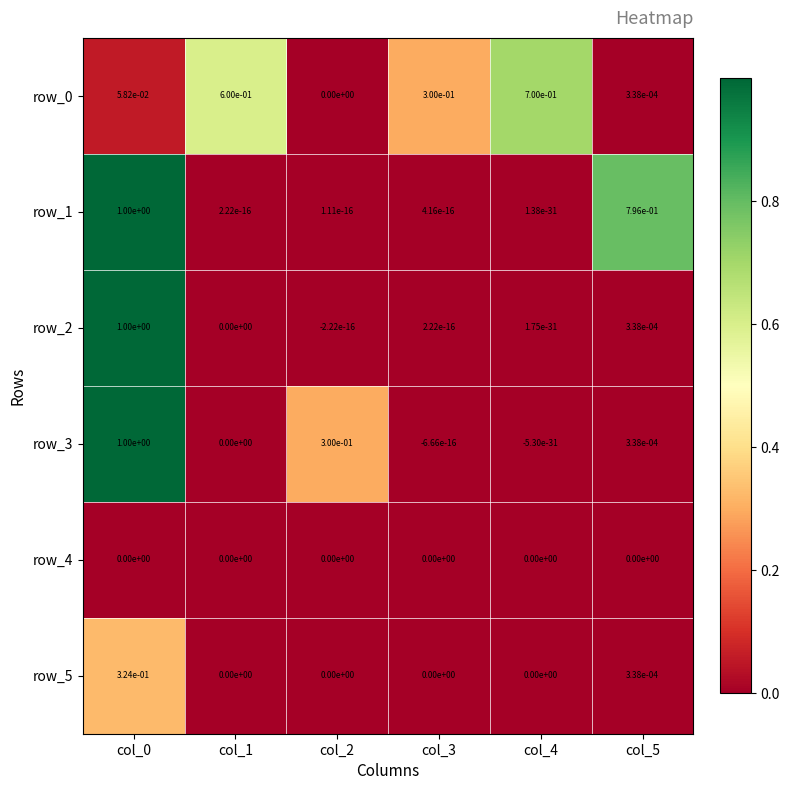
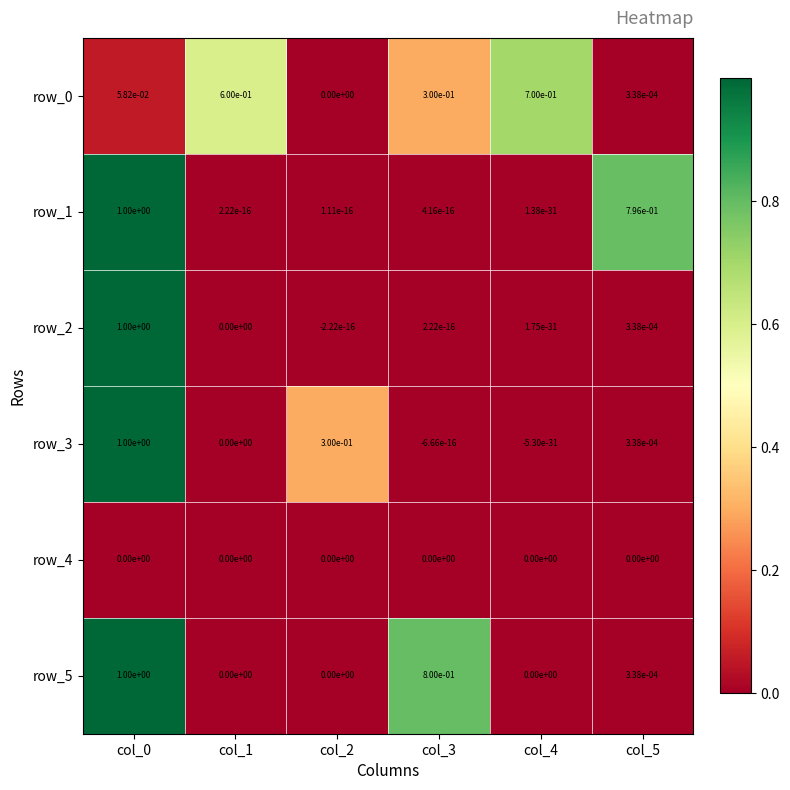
  {
    "row_0": {
      "col_0": "5.82e-02",
      "col_1": "6.00e-01",
      "col_2": "0.00e+00",
      "col_3": "3.00e-01",
      "col_4": "7.00e-01",
      "col_5": "3.38e-04"
    },
    "row_1": {
      "col_0": "1.00e+00",
      "col_1": "2.22e-16",
      "col_2": "1.11e-16",
      "col_3": "4.16e-16",
      "col_4": "1.38e-31",
      "col_5": "7.96e-01"
    },
    "row_2": {
      "col_0": "1.00e+00",
      "col_1": "0.00e+00",
      "col_2": "-2.22e-16",
      "col_3": "2.22e-16",
      "col_4": "1.75e-31",
      "col_5": "3.38e-04"
    },
    "row_3": {
      "col_0": "1.00e+00",
      "col_1": "0.00e+00",
      "col_2": "3.00e-01",
      "col_3": "-6.66e-16",
      "col_4": "-5.30e-31",
      "col_5": "3.38e-04"
    },
    "row_4": {
      "col_0": "0.00e+00",
      "col_1": "0.00e+00",
      "col_2": "0.00e+00",
      "col_3": "0.00e+00",
      "col_4": "0.00e+00",
      "col_5": "0.00e+00"
    },
    "row_5": {
-     "col_0": "3.24e-01",
+     "col_0": "1.00e+00",
      "col_1": "0.00e+00",
      "col_2": "0.00e+00",
-     "col_3": "0.00e+00",
+     "col_3": "8.00e-01",
      "col_4": "0.00e+00",
      "col_5": "3.38e-04"
    }
  }
